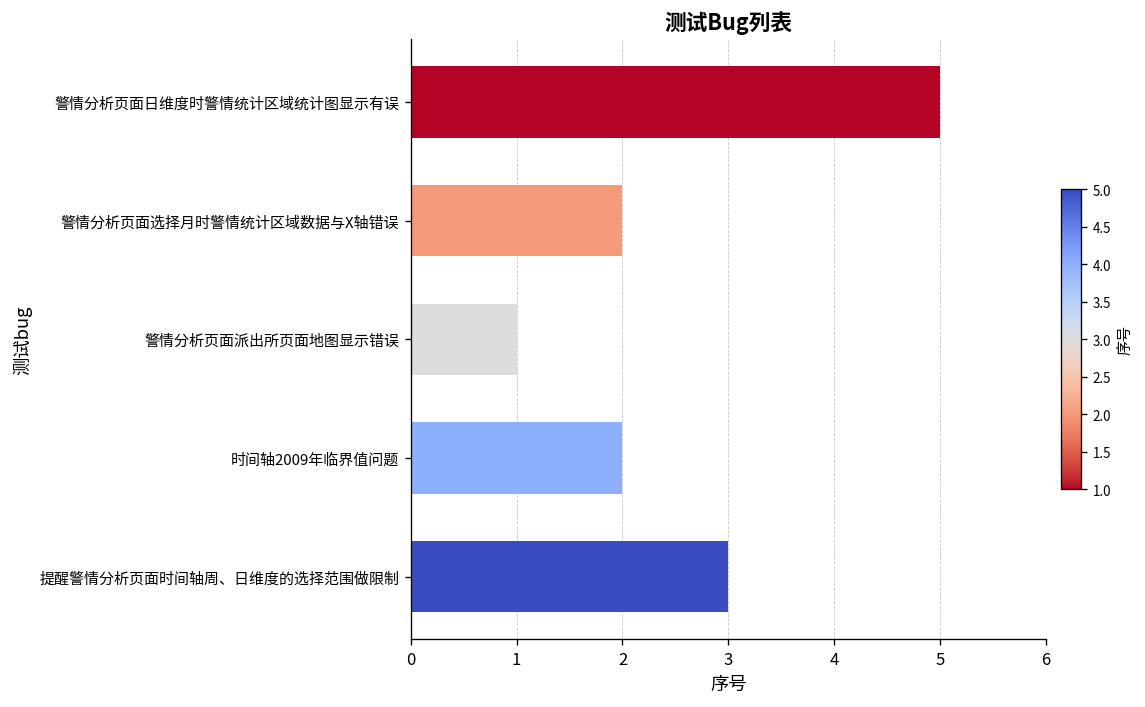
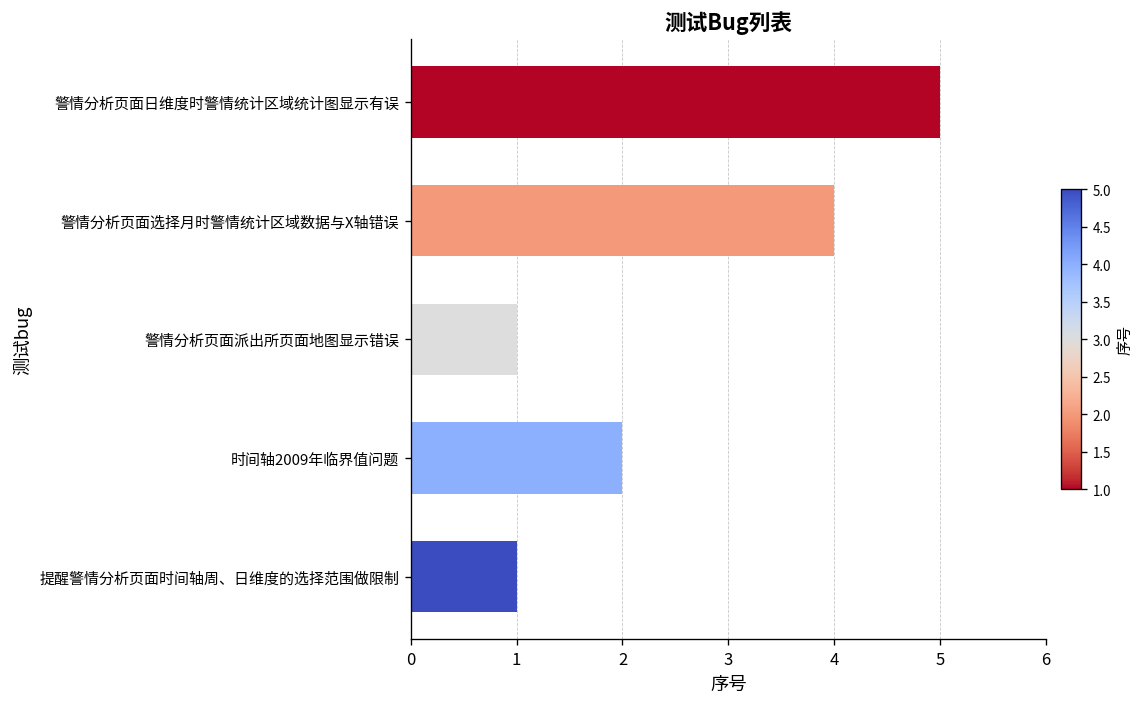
  {
    "警情分析页面日维度时警情统计区域统计图显示有误": 5,
-   "警情分析页面选择月时警情统计区域数据与X轴错误": 2,
+   "警情分析页面选择月时警情统计区域数据与X轴错误": 4,
    "警情分析页面派出所页面地图显示错误": 1,
    "时间轴2009年临界值问题": 2,
-   "提醒警情分析页面时间轴周、日维度的选择范围做限制": 3
+   "提醒警情分析页面时间轴周、日维度的选择范围做限制": 1
  }
